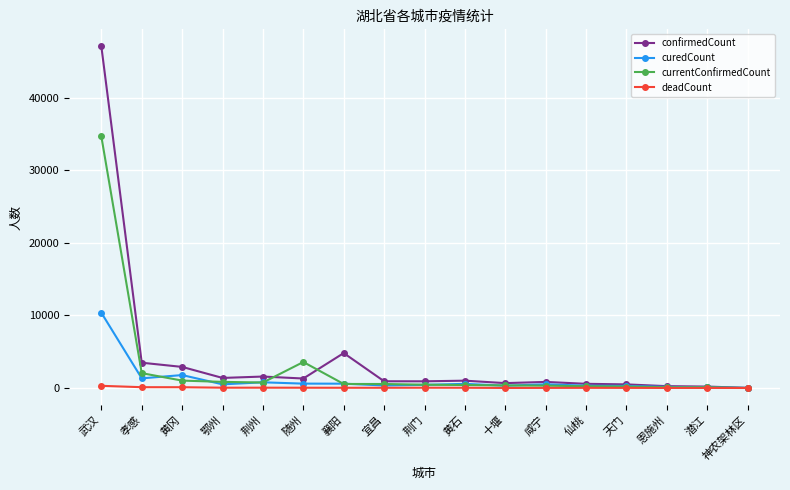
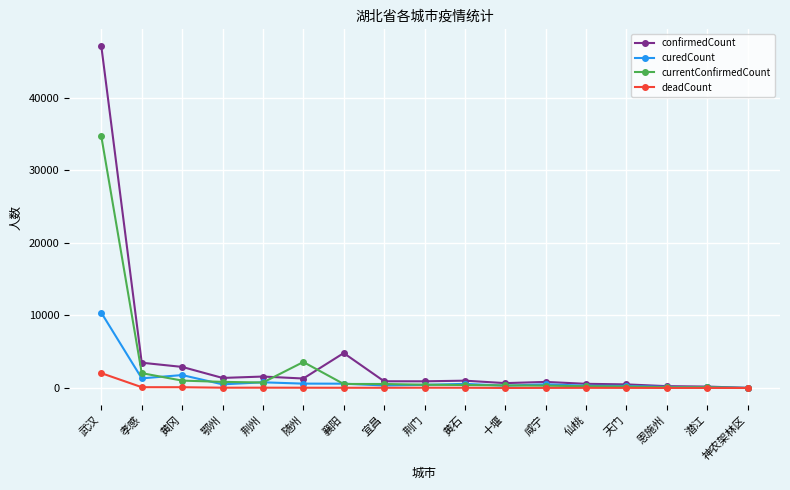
  {
    "confirmedCount": {
      "武汉": 47000,
      "孝感": 3000,
      "黄冈": 3000,
      "鄂州": 1000,
      "荆州": 2000,
      "随州": 1000,
      "襄阳": 5000,
      "宜昌": 1000,
      "荆门": 1000,
      "黄石": 1000
    },
    "curedCount": {
      "武汉": 10000,
      "孝感": 1000,
      "黄冈": 2000,
      "随州": 1000
    },
    "currentConfirmedCount": {
      "武汉": 35000,
      "孝感": 2000,
      "黄冈": 1000,
      "随州": 4000
    },
    "deadCount": {
-     "武汉": 0,
+     "武汉": 2000,
      "孝感": 0,
      "黄冈": 0,
      "鄂州": 0,
      "荆州": 0,
      "随州": 0,
      "襄阳": 0,
      "荆门": 0,
      "黄石": 0
    }
  }
